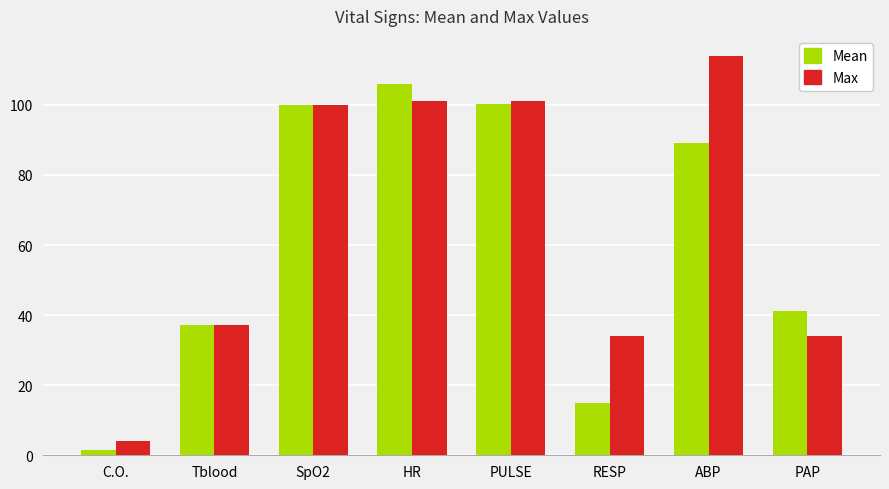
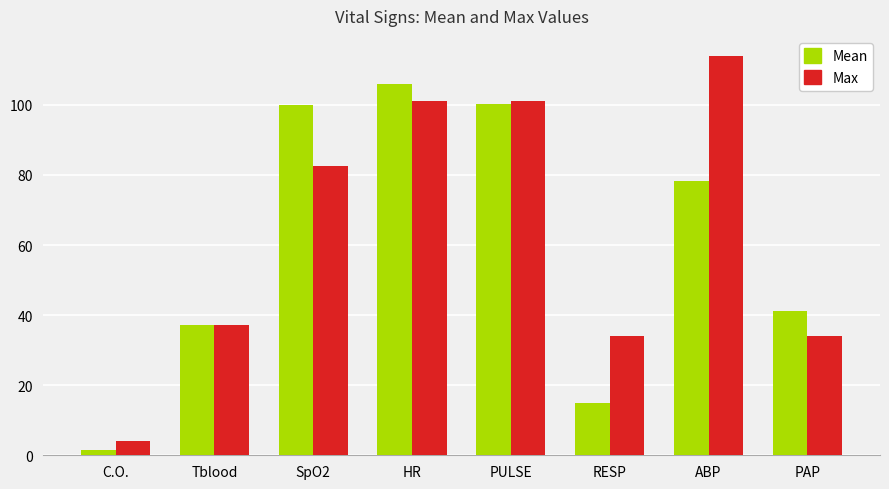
  {
    "Mean": {
      "C.O.": 2,
      "Tblood": 37,
      "SpO2": 100,
      "HR": 106,
      "PULSE": 100,
      "RESP": 15,
-     "ABP": 89,
+     "ABP": 78,
      "PAP": 41
    },
    "Max": {
      "C.O.": 4,
      "Tblood": 37,
-     "SpO2": 100,
+     "SpO2": 83,
      "HR": 101,
      "PULSE": 101,
      "RESP": 34,
      "ABP": 114,
      "PAP": 34
    }
  }
